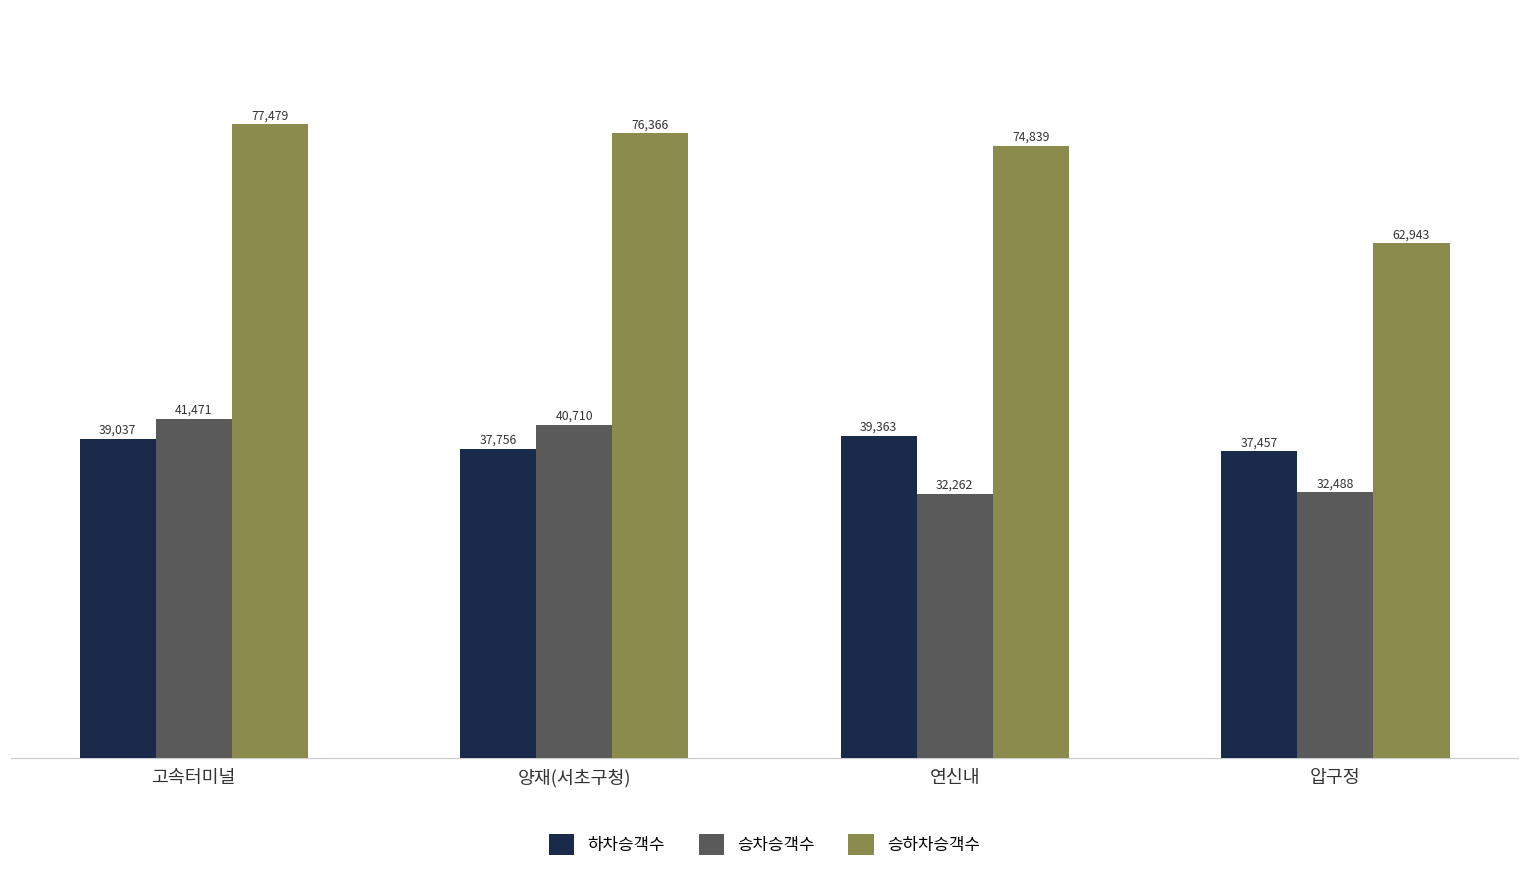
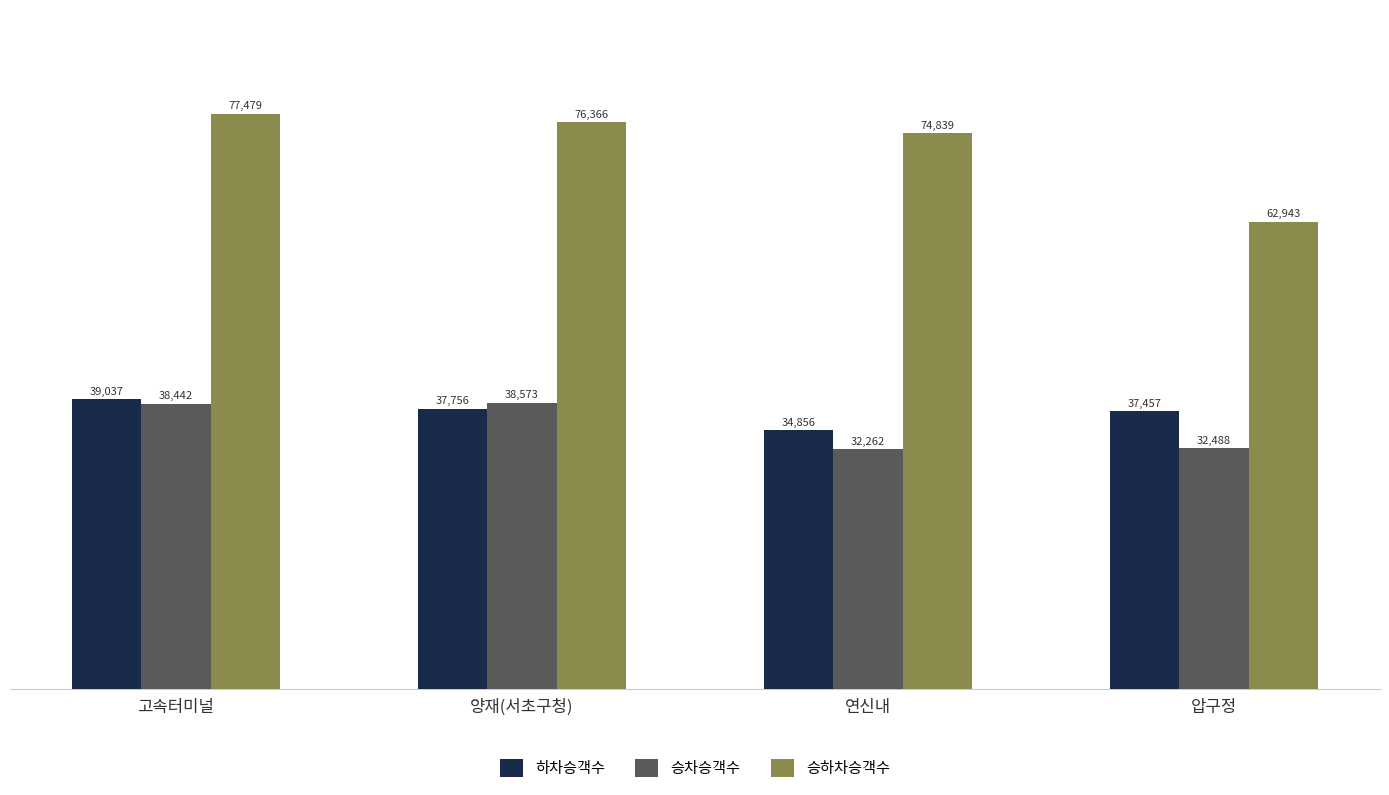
  {
    "하차승객수": {
      "고속터미널": "39,037",
      "양재(서초구청)": "37,756",
-     "연신내": "39,363",
+     "연신내": "34,856",
      "압구정": "37,457"
    },
    "승차승객수": {
-     "고속터미널": "41,471",
-     "양재(서초구청)": "40,710",
+     "고속터미널": "38,442",
+     "양재(서초구청)": "38,573",
      "연신내": "32,262",
      "압구정": "32,488"
    },
    "승하차승객수": {
      "고속터미널": "77,479",
      "양재(서초구청)": "76,366",
      "연신내": "74,839",
      "압구정": "62,943"
    }
  }
